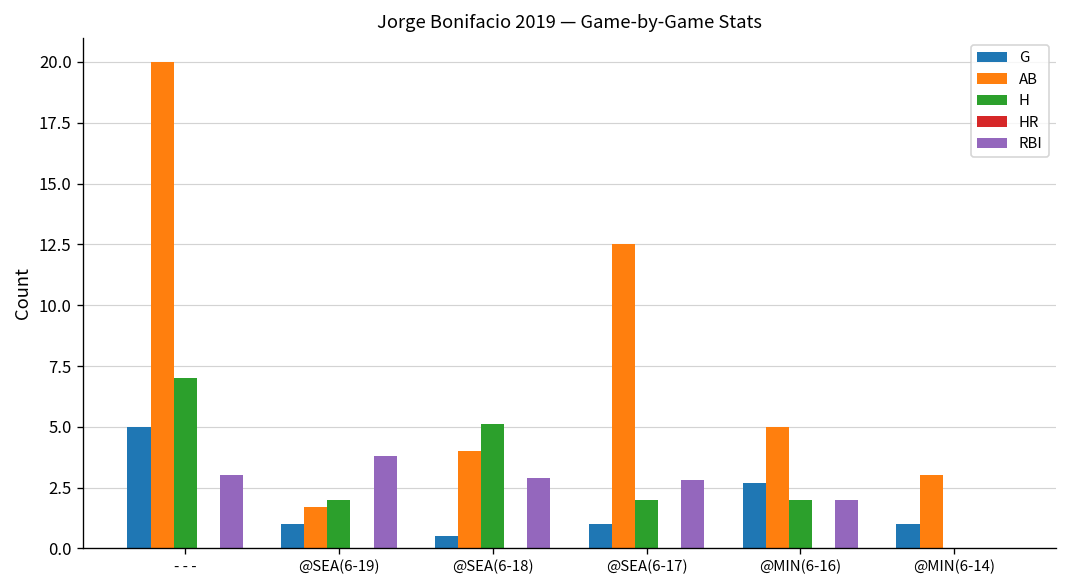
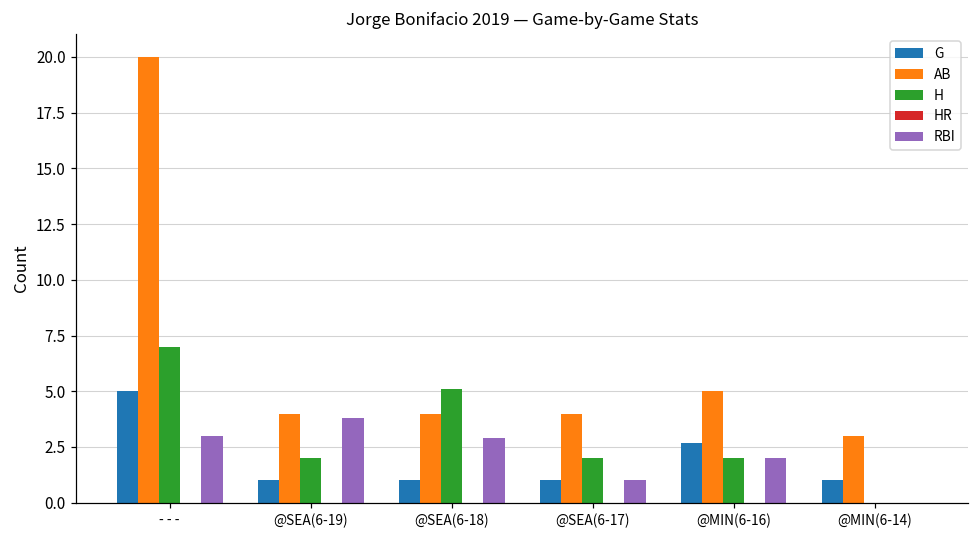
  {
    "G": {
      "- - -": 5.0,
      "@SEA(6-19)": 1.0,
-     "@SEA(6-18)": 0.5,
+     "@SEA(6-18)": 1.0,
      "@SEA(6-17)": 1.0,
      "@MIN(6-16)": 2.7,
      "@MIN(6-14)": 1.0
    },
    "AB": {
      "- - -": 20.0,
-     "@SEA(6-19)": 1.7,
+     "@SEA(6-19)": 4.0,
      "@SEA(6-18)": 4.0,
-     "@SEA(6-17)": 12.5,
+     "@SEA(6-17)": 4.0,
      "@MIN(6-16)": 5.0,
      "@MIN(6-14)": 3.0
    },
    "H": {
      "- - -": 7.0,
      "@SEA(6-19)": 2.0,
      "@SEA(6-18)": 5.1,
      "@SEA(6-17)": 2.0,
      "@MIN(6-16)": 2.0,
      "@MIN(6-14)": 0.0
    },
    "HR": {
      "- - -": 0.0,
      "@SEA(6-19)": 0.0,
      "@SEA(6-18)": 0.0,
      "@SEA(6-17)": 0.0,
      "@MIN(6-16)": 0.0,
      "@MIN(6-14)": 0.0
    },
    "RBI": {
      "- - -": 3.0,
      "@SEA(6-19)": 3.8,
      "@SEA(6-18)": 2.9,
-     "@SEA(6-17)": 2.8,
+     "@SEA(6-17)": 1.0,
      "@MIN(6-16)": 2.0,
      "@MIN(6-14)": 0.0
    }
  }
